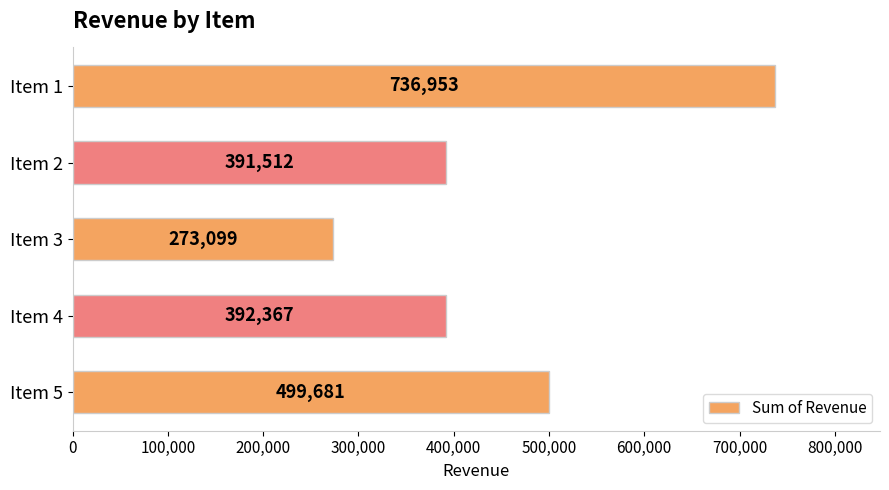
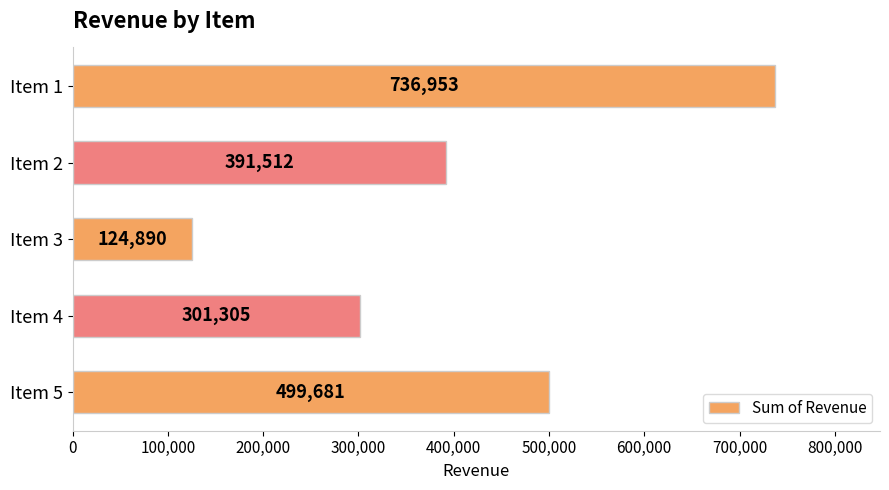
  {
    "Item 1": "736,953",
    "Item 2": "391,512",
-   "Item 3": "273,099",
-   "Item 4": "392,367",
+   "Item 3": "124,890",
+   "Item 4": "301,305",
    "Item 5": "499,681"
  }
